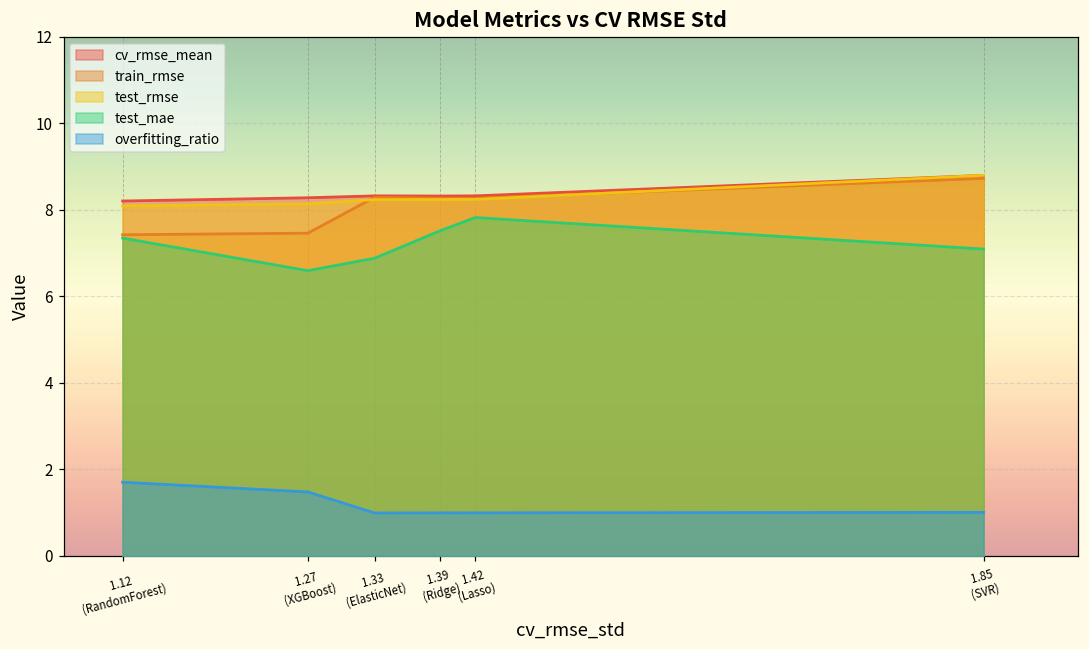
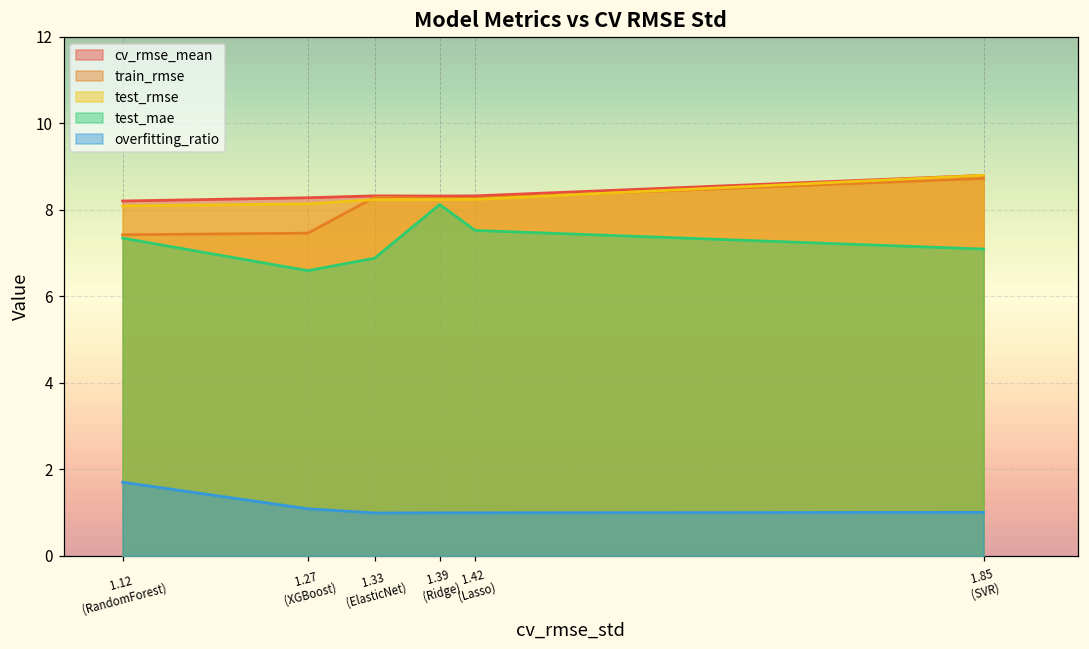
  {
    "test_mae": {
      "1.12 (RandomForest)": 7.3,
      "1.27 (XGBoost)": 6.6,
      "1.33 (ElasticNet)": 6.9,
-     "1.39 (Ridge)": 7.5,
-     "1.42 (Lasso)": 7.8,
+     "1.39 (Ridge)": 8.1,
+     "1.42 (Lasso)": 7.5,
      "1.85 (SVR)": 7.1
    },
    "overfitting_ratio": {
      "1.12 (RandomForest)": 1.7,
-     "1.27 (XGBoost)": 1.5,
+     "1.27 (XGBoost)": 1.1,
      "1.33 (ElasticNet)": 1.0,
      "1.39 (Ridge)": 1.0,
      "1.42 (Lasso)": 1.0,
      "1.85 (SVR)": 1.0
    }
  }
